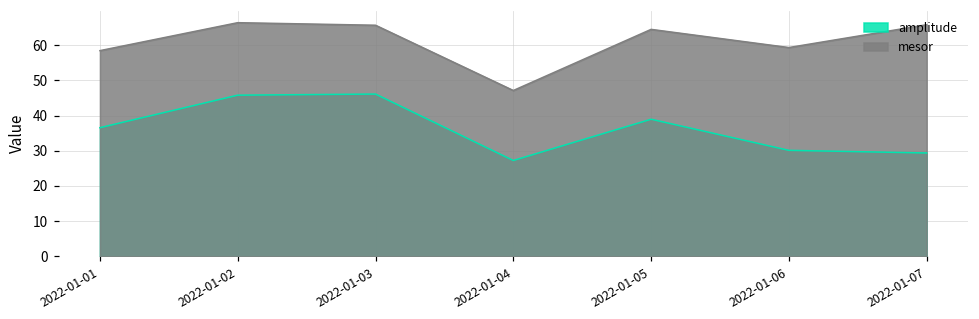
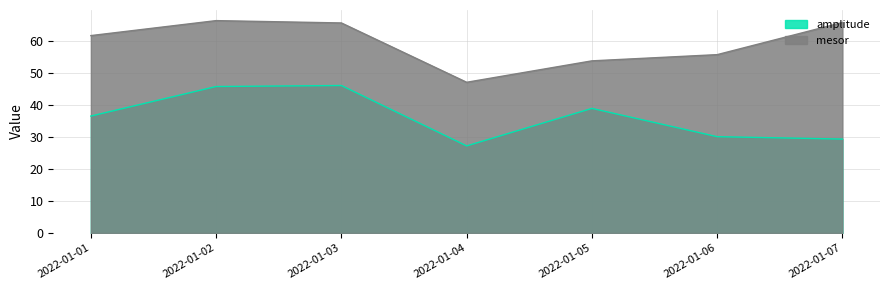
  {
    "amplitude": {
      "2022-01-01": 37,
      "2022-01-02": 46,
      "2022-01-03": 46,
      "2022-01-04": 27,
      "2022-01-05": 39,
      "2022-01-06": 30,
      "2022-01-07": 29
    },
    "mesor": {
-     "2022-01-01": 58,
+     "2022-01-01": 62,
      "2022-01-02": 66,
      "2022-01-03": 66,
      "2022-01-04": 47,
-     "2022-01-05": 65,
-     "2022-01-06": 59,
+     "2022-01-05": 54,
+     "2022-01-06": 56,
      "2022-01-07": 66
    }
  }
